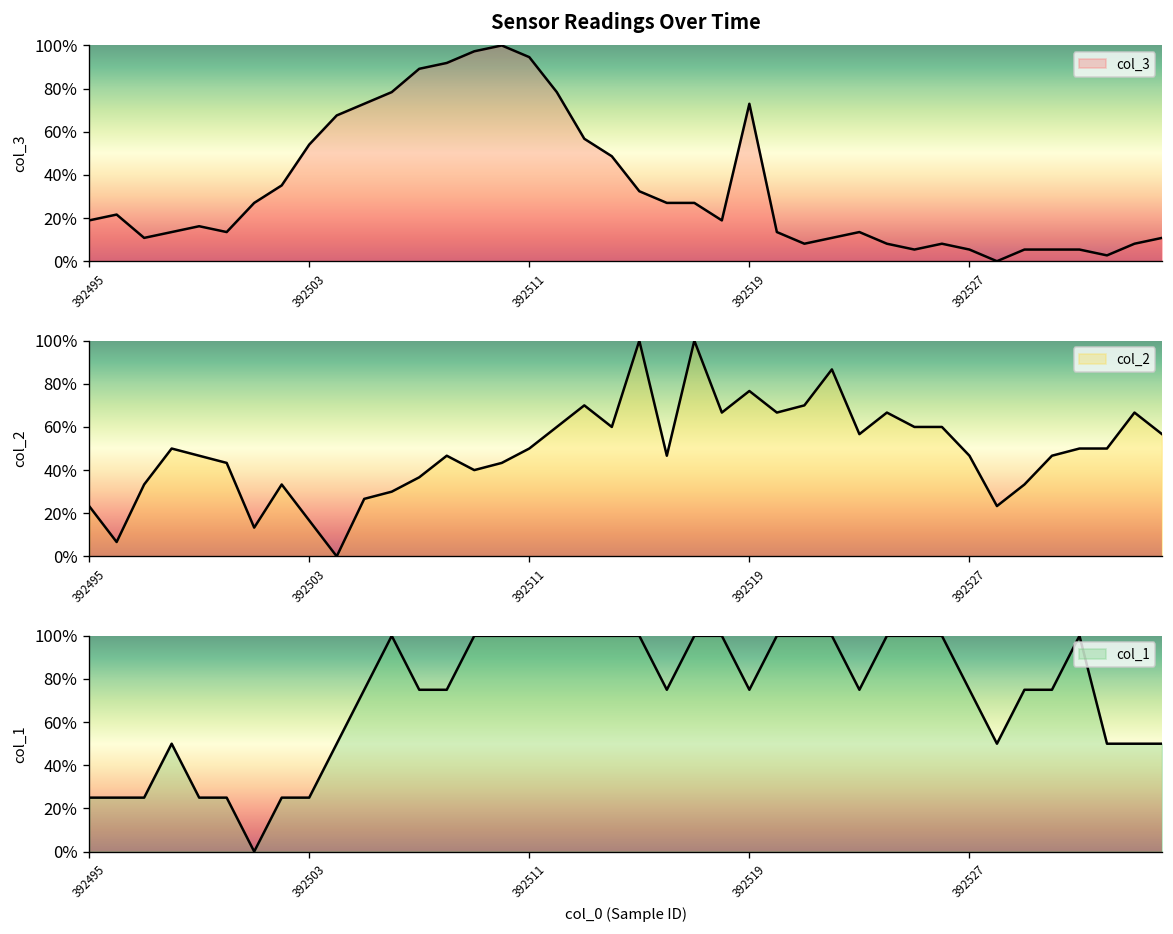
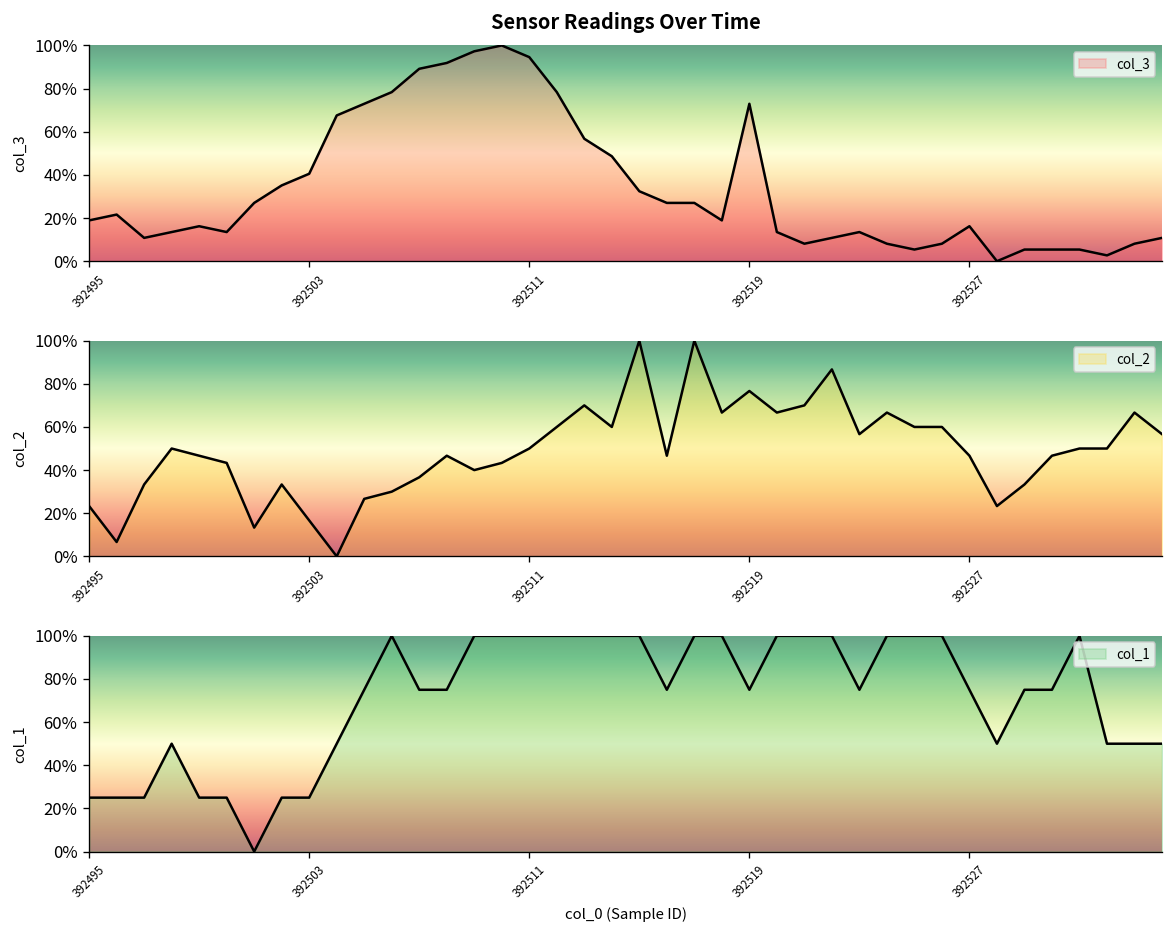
  {
    "Sensor Readings Over Time": {
      "392495": "19%",
-     "392503": "54%",
+     "392503": "41%",
      "392511": "95%",
      "392519": "73%",
-     "392527": "5%"
+     "392527": "16%"
    }
  }
